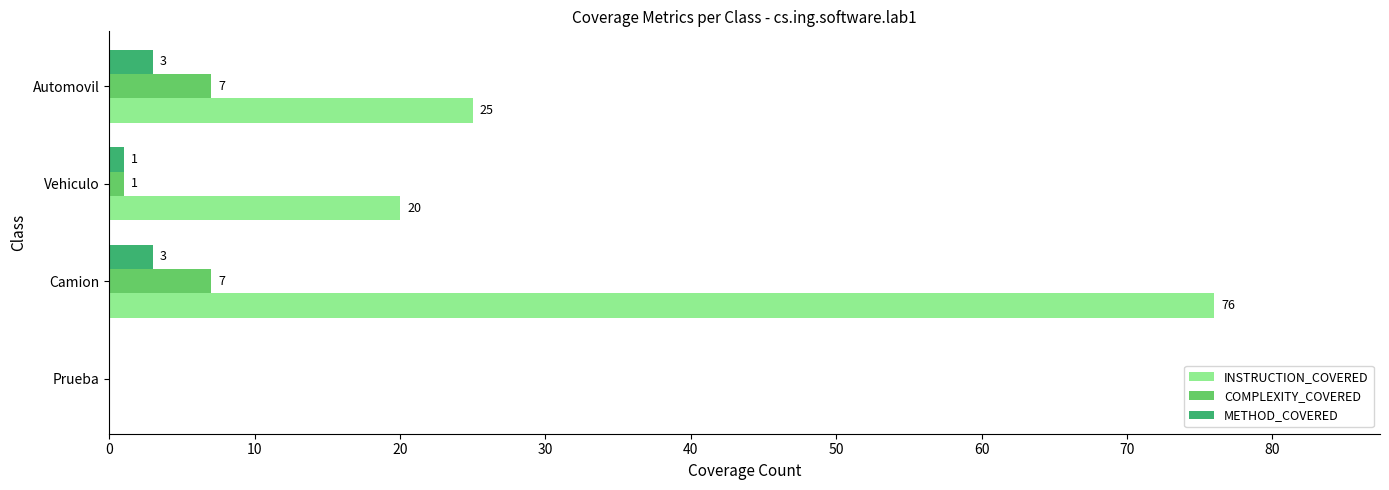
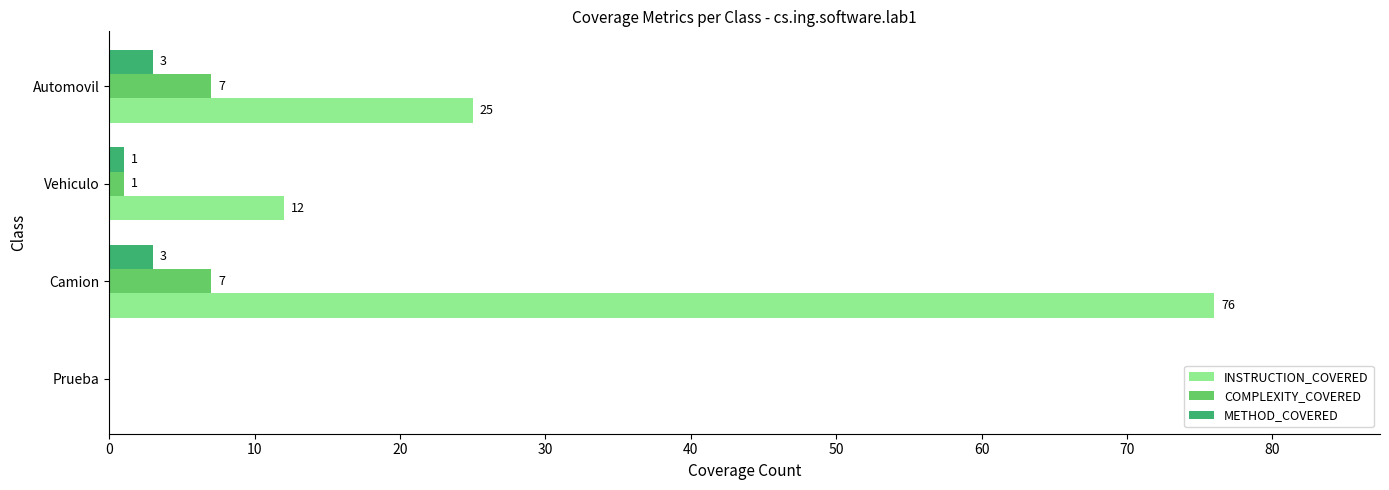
  {
    "INSTRUCTION_COVERED": {
      "Automovil": 25,
-     "Vehiculo": 20,
+     "Vehiculo": 12,
      "Camion": 76
    }
  }
